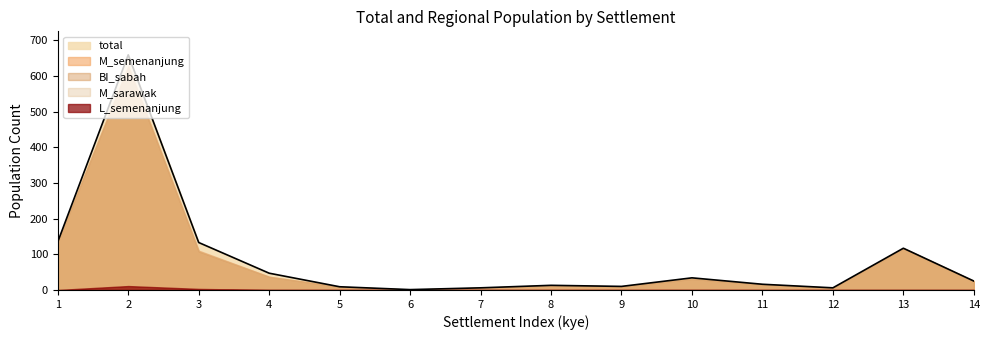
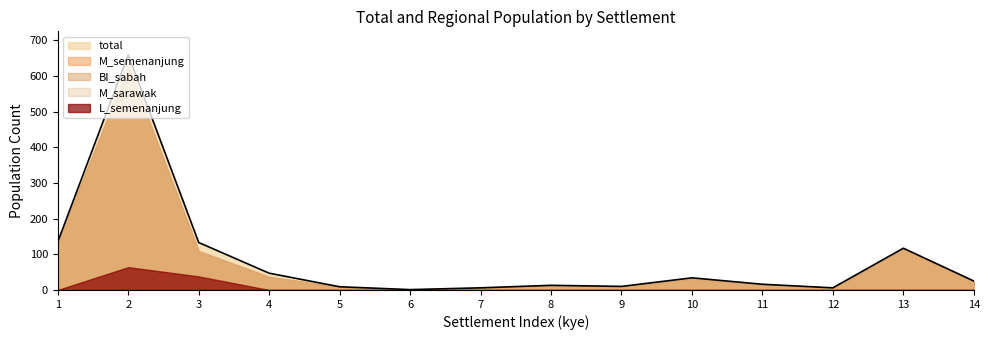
  {
    "L_semenanjung": {
      "1": 0,
-     "2": 10,
-     "3": 0,
+     "2": 60,
+     "3": 40,
      "4": 0,
      "5": 0,
      "8": 0,
      "9": 0,
      "10": 0,
      "11": 0,
      "13": 0,
      "14": 0
    }
  }
